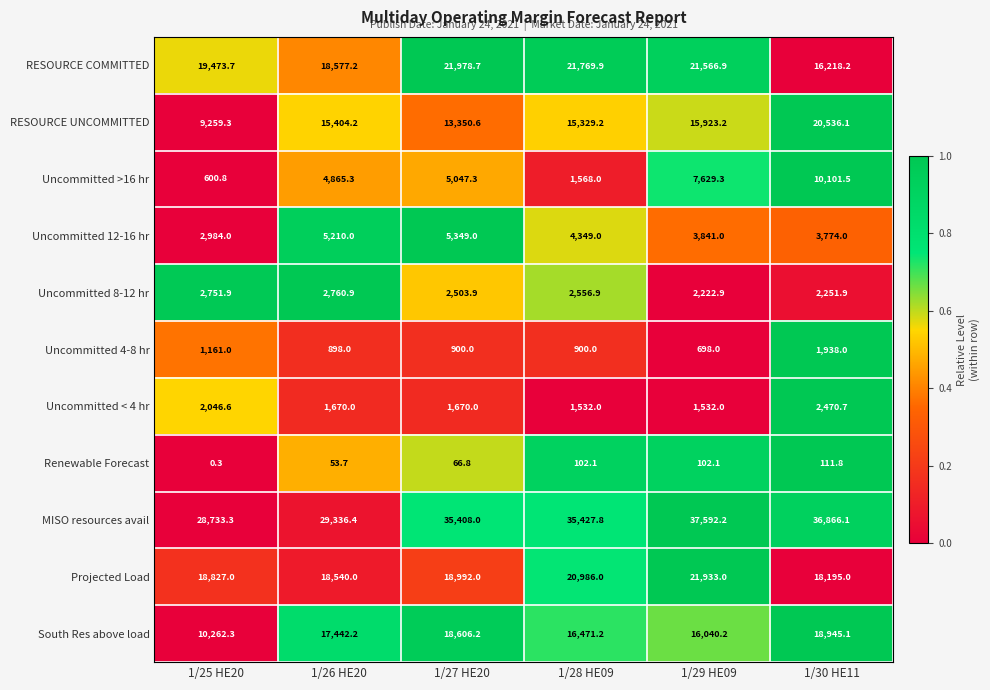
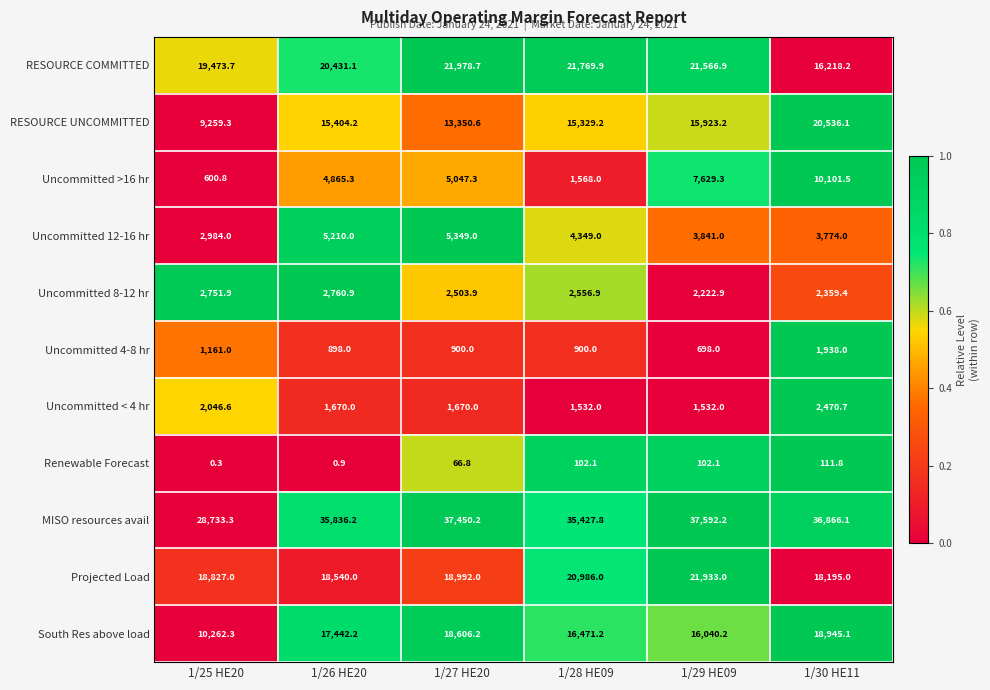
  {
    "RESOURCE COMMITTED": {
      "1/25 HE20": "19,473.7",
-     "1/26 HE20": "18,577.2",
+     "1/26 HE20": "20,431.1",
      "1/27 HE20": "21,978.7",
      "1/28 HE09": "21,769.9",
      "1/29 HE09": "21,566.9",
      "1/30 HE11": "16,218.2"
    },
    "RESOURCE UNCOMMITTED": {
      "1/25 HE20": "9,259.3",
      "1/26 HE20": "15,404.2",
      "1/27 HE20": "13,350.6",
      "1/28 HE09": "15,329.2",
      "1/29 HE09": "15,923.2",
      "1/30 HE11": "20,536.1"
    },
    "Uncommitted >16 hr": {
      "1/25 HE20": "600.8",
      "1/26 HE20": "4,865.3",
      "1/27 HE20": "5,047.3",
      "1/28 HE09": "1,568.0",
      "1/29 HE09": "7,629.3",
      "1/30 HE11": "10,101.5"
    },
    "Uncommitted 12-16 hr": {
      "1/25 HE20": "2,984.0",
      "1/26 HE20": "5,210.0",
      "1/27 HE20": "5,349.0",
      "1/28 HE09": "4,349.0",
      "1/29 HE09": "3,841.0",
      "1/30 HE11": "3,774.0"
    },
    "Uncommitted 8-12 hr": {
      "1/25 HE20": "2,751.9",
      "1/26 HE20": "2,760.9",
      "1/27 HE20": "2,503.9",
      "1/28 HE09": "2,556.9",
      "1/29 HE09": "2,222.9",
-     "1/30 HE11": "2,251.9"
+     "1/30 HE11": "2,359.4"
    },
    "Uncommitted 4-8 hr": {
      "1/25 HE20": "1,161.0",
      "1/26 HE20": "898.0",
      "1/27 HE20": "900.0",
      "1/28 HE09": "900.0",
      "1/29 HE09": "698.0",
      "1/30 HE11": "1,938.0"
    },
    "Uncommitted < 4 hr": {
      "1/25 HE20": "2,046.6",
      "1/26 HE20": "1,670.0",
      "1/27 HE20": "1,670.0",
      "1/28 HE09": "1,532.0",
      "1/29 HE09": "1,532.0",
      "1/30 HE11": "2,470.7"
    },
    "Renewable Forecast": {
      "1/25 HE20": "0.3",
-     "1/26 HE20": "53.7",
+     "1/26 HE20": "0.9",
      "1/27 HE20": "66.8",
      "1/28 HE09": "102.1",
      "1/29 HE09": "102.1",
      "1/30 HE11": "111.8"
    },
    "MISO resources avail": {
      "1/25 HE20": "28,733.3",
-     "1/26 HE20": "29,336.4",
-     "1/27 HE20": "35,408.0",
+     "1/26 HE20": "35,836.2",
+     "1/27 HE20": "37,450.2",
      "1/28 HE09": "35,427.8",
      "1/29 HE09": "37,592.2",
      "1/30 HE11": "36,866.1"
    },
    "Projected Load": {
      "1/25 HE20": "18,827.0",
      "1/26 HE20": "18,540.0",
      "1/27 HE20": "18,992.0",
      "1/28 HE09": "20,986.0",
      "1/29 HE09": "21,933.0",
      "1/30 HE11": "18,195.0"
    },
    "South Res above load": {
      "1/25 HE20": "10,262.3",
      "1/26 HE20": "17,442.2",
      "1/27 HE20": "18,606.2",
      "1/28 HE09": "16,471.2",
      "1/29 HE09": "16,040.2",
      "1/30 HE11": "18,945.1"
    }
  }
